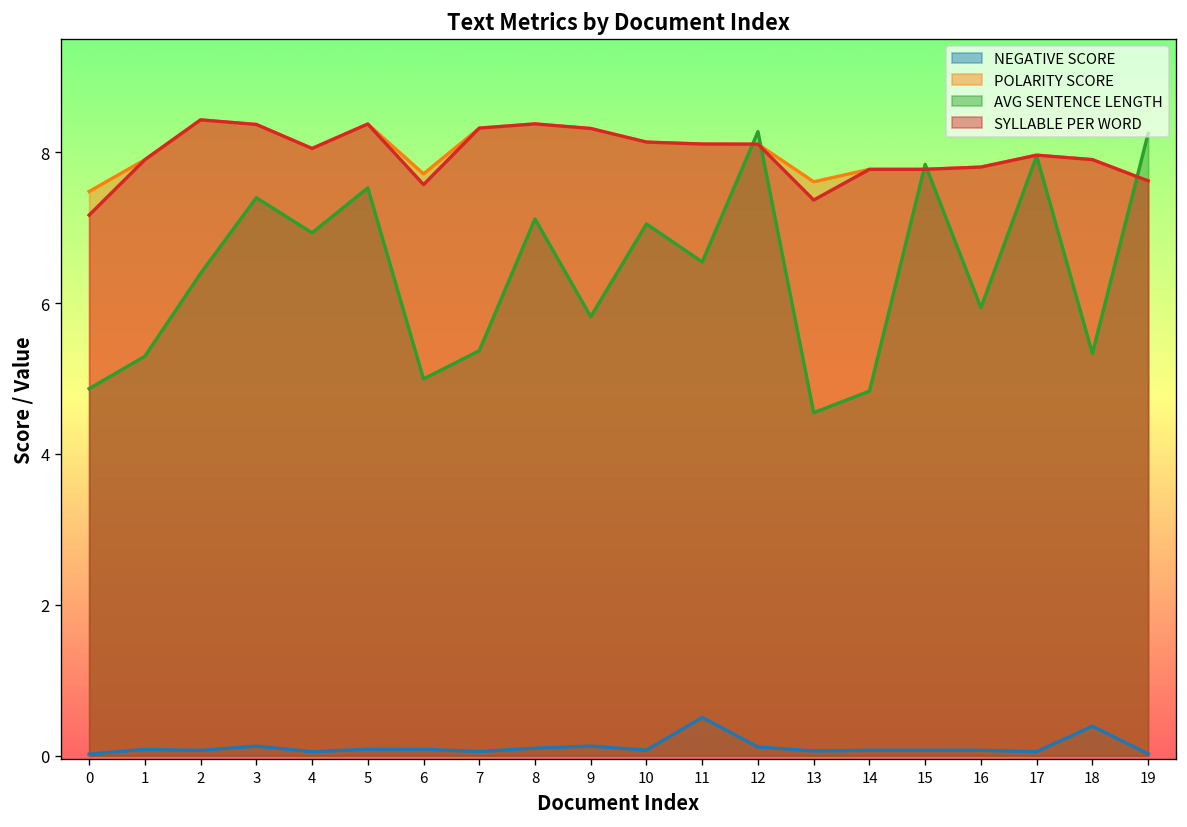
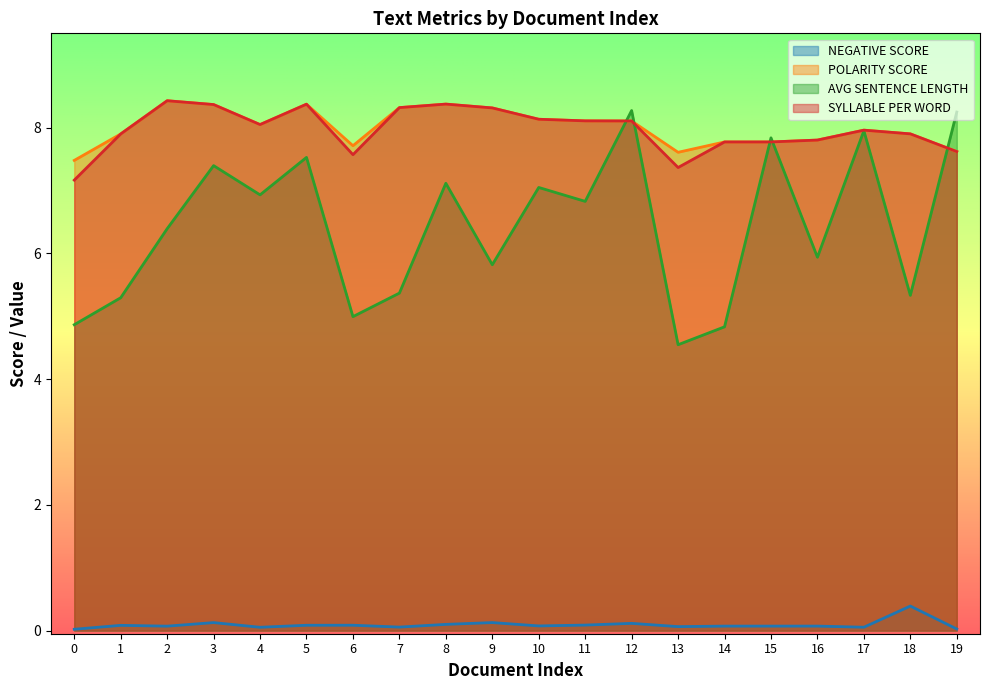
  {
    "NEGATIVE SCORE": {
      "0": 0.0,
      "1": 0.1,
      "2": 0.1,
      "3": 0.1,
      "4": 0.1,
      "5": 0.1,
      "6": 0.1,
      "7": 0.1,
      "8": 0.1,
      "9": 0.1,
      "10": 0.1,
-     "11": 0.5,
+     "11": 0.1,
      "12": 0.1,
      "13": 0.1,
      "14": 0.1,
      "15": 0.1,
      "16": 0.1,
      "17": 0.1,
      "18": 0.4,
      "19": 0.0
    },
    "POLARITY SCORE": {
      "0": 7.5,
      "6": 7.7,
      "13": 7.6
    },
    "AVG SENTENCE LENGTH": {
      "0": 4.9,
      "1": 5.3,
      "2": 6.4,
      "3": 7.4,
      "4": 6.9,
      "5": 7.5,
      "6": 5.0,
      "7": 5.4,
      "8": 7.1,
      "9": 5.8,
      "10": 7.0,
-     "11": 6.5,
+     "11": 6.8,
      "12": 8.3,
      "13": 4.5,
      "14": 4.8,
      "15": 7.8,
      "16": 5.9,
      "18": 5.3
    },
    "SYLLABLE PER WORD": {
      "0": 7.2,
      "6": 7.6,
      "13": 7.4
    }
  }
